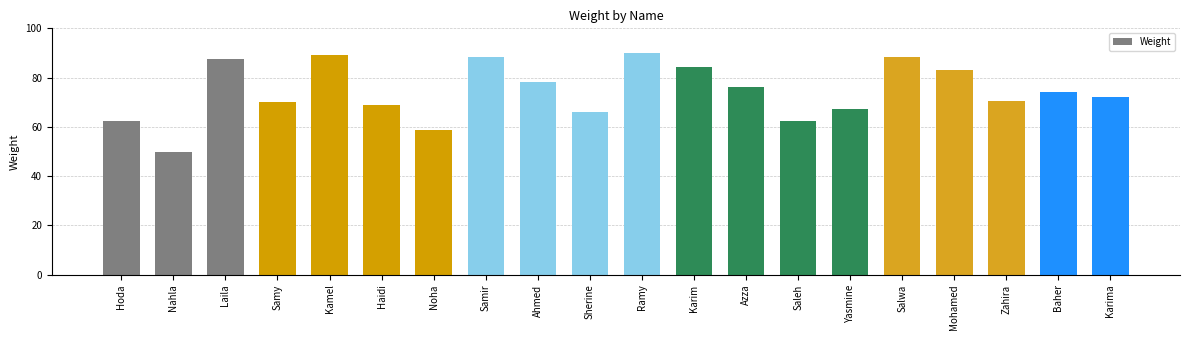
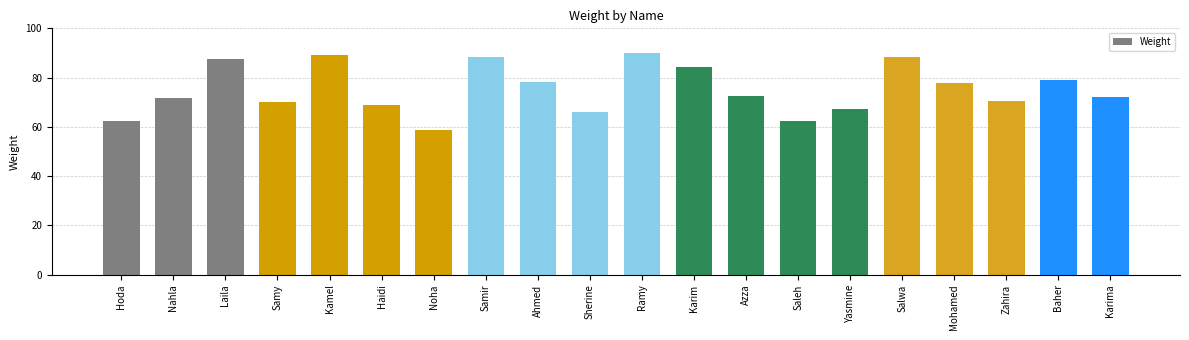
  {
    "Hoda": 62,
-   "Nahla": 50,
+   "Nahla": 72,
    "Laila": 88,
    "Samy": 70,
    "Kamel": 89,
    "Haidi": 69,
    "Noha": 59,
    "Samir": 88,
    "Ahmed": 78,
    "Sherine": 66,
    "Ramy": 90,
    "Karim": 84,
-   "Azza": 76,
+   "Azza": 73,
    "Saleh": 62,
    "Yasmine": 67,
    "Salwa": 88,
-   "Mohamed": 83,
+   "Mohamed": 78,
    "Zahira": 70,
-   "Baher": 74,
+   "Baher": 79,
    "Karima": 72
  }
